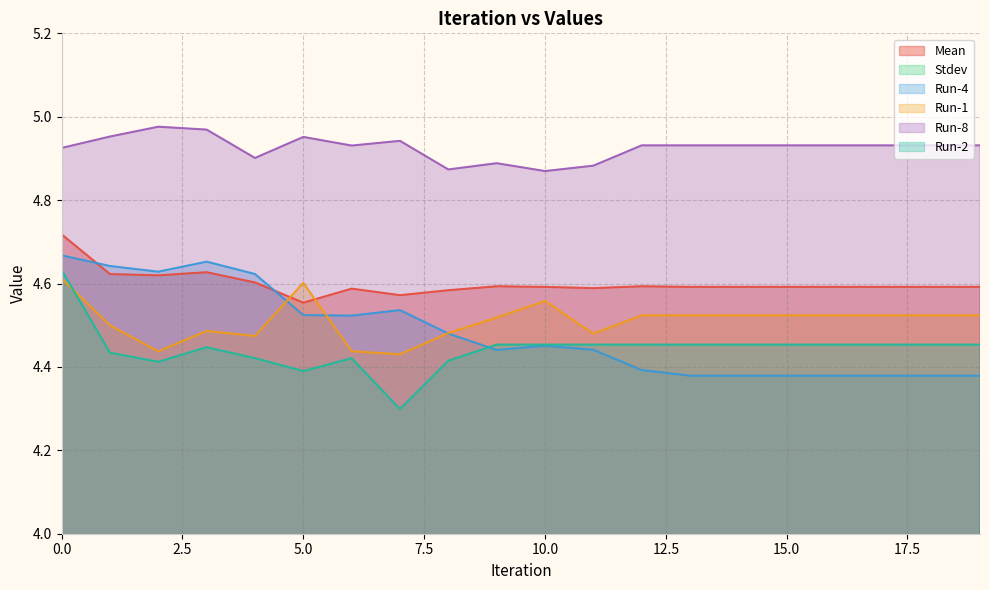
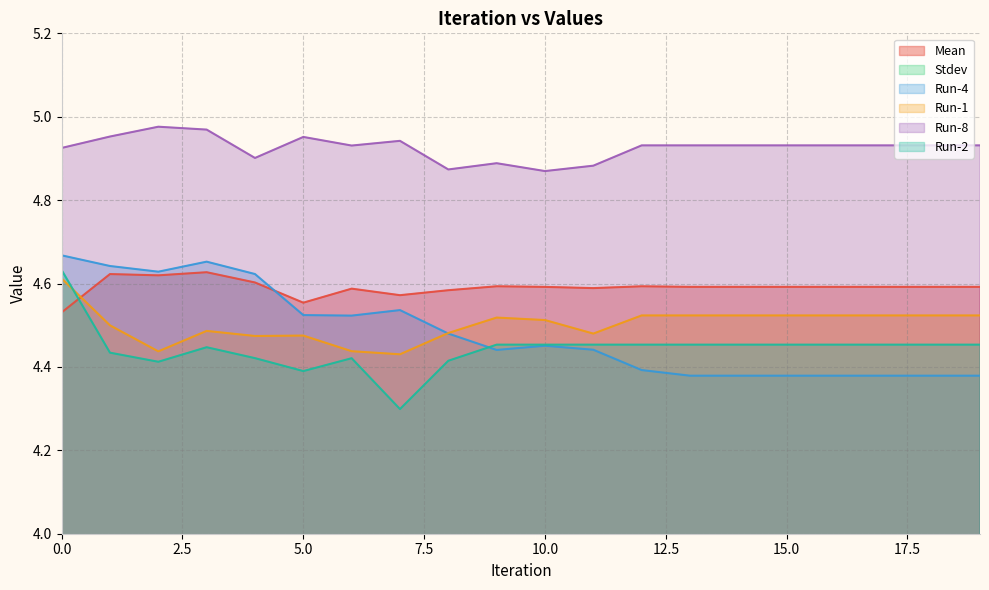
  {
    "Mean": {
-     "0.0": 4.72,
+     "0.0": 4.53,
      "5.0": 4.55,
      "10.0": 4.59,
      "15.0": 4.59
    },
    "Run-1": {
      "0.0": 4.61,
-     "5.0": 4.60,
-     "10.0": 4.56,
+     "5.0": 4.48,
+     "10.0": 4.51,
      "15.0": 4.52
    }
  }
